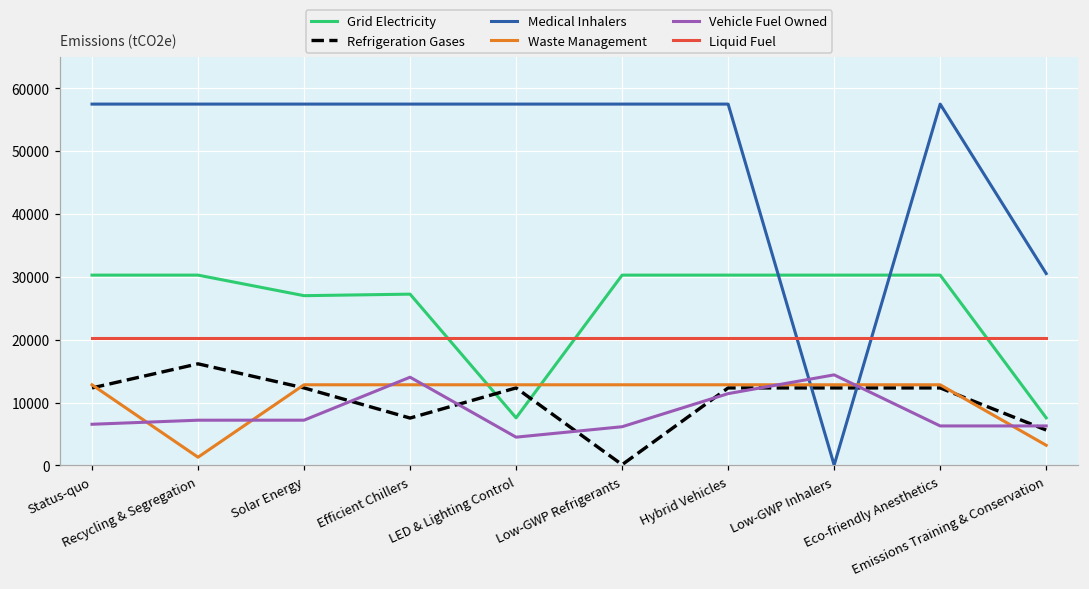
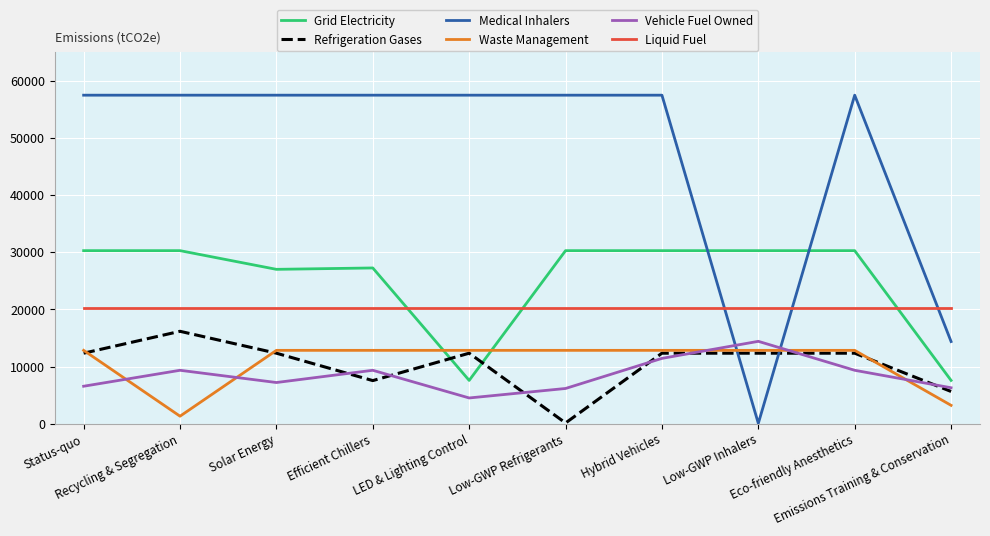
  {
    "Grid Electricity": {
      "Status-quo": 30000,
      "Recycling & Segregation": 30000,
      "Solar Energy": 27000,
      "Efficient Chillers": 27000,
      "LED & Lighting Control": 8000,
      "Low-GWP Refrigerants": 30000,
      "Hybrid Vehicles": 30000,
      "Low-GWP Inhalers": 30000,
      "Eco-friendly Anesthetics": 30000,
      "Emissions Training & Conservation": 8000
    },
    "Refrigeration Gases": {
      "Status-quo": 12000,
      "Recycling & Segregation": 16000,
      "Solar Energy": 12000,
      "Efficient Chillers": 8000,
      "LED & Lighting Control": 12000,
      "Low-GWP Refrigerants": 0,
      "Hybrid Vehicles": 12000,
      "Low-GWP Inhalers": 12000,
      "Eco-friendly Anesthetics": 12000,
      "Emissions Training & Conservation": 6000
    },
    "Medical Inhalers": {
      "Status-quo": 57000,
      "Recycling & Segregation": 57000,
      "Solar Energy": 57000,
      "Efficient Chillers": 57000,
      "LED & Lighting Control": 57000,
      "Low-GWP Refrigerants": 57000,
      "Hybrid Vehicles": 57000,
      "Low-GWP Inhalers": 0,
      "Eco-friendly Anesthetics": 57000,
-     "Emissions Training & Conservation": 31000
+     "Emissions Training & Conservation": 14000
    },
    "Vehicle Fuel Owned": {
      "Status-quo": 7000,
-     "Recycling & Segregation": 7000,
+     "Recycling & Segregation": 9000,
      "Solar Energy": 7000,
-     "Efficient Chillers": 14000,
+     "Efficient Chillers": 9000,
      "LED & Lighting Control": 4000,
      "Low-GWP Refrigerants": 6000,
      "Hybrid Vehicles": 11000,
      "Low-GWP Inhalers": 14000,
-     "Eco-friendly Anesthetics": 6000,
+     "Eco-friendly Anesthetics": 9000,
      "Emissions Training & Conservation": 6000
    }
  }
